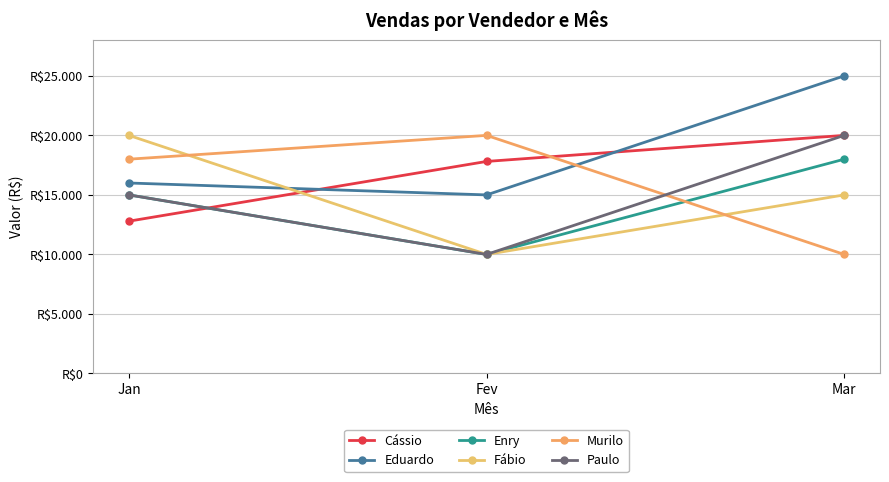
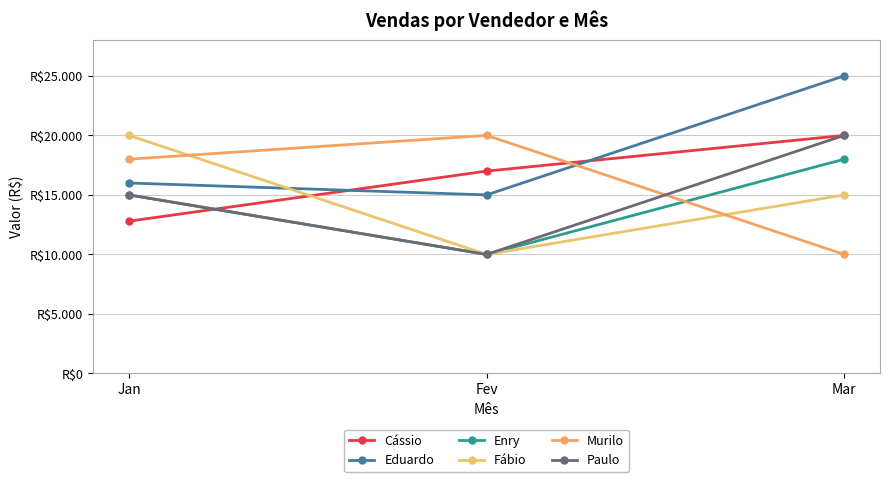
  {
    "Cássio": {
      "Jan": "R$12.8",
-     "Fev": "R$17.8"
+     "Fev": "R$17.0"
    }
  }
